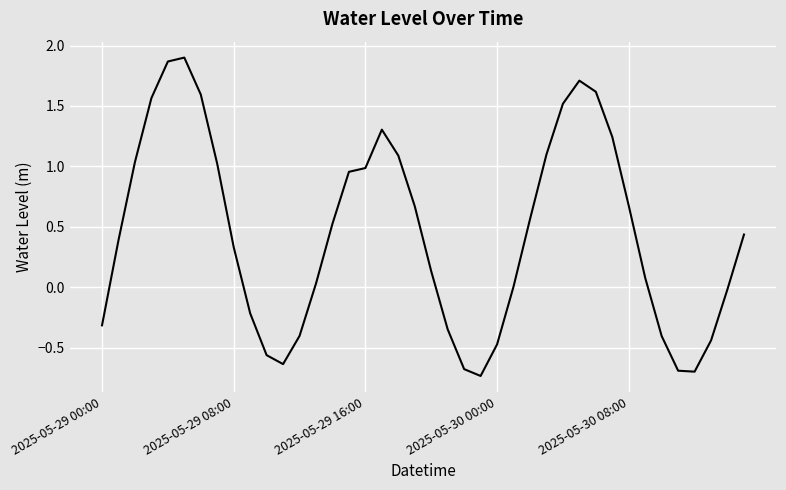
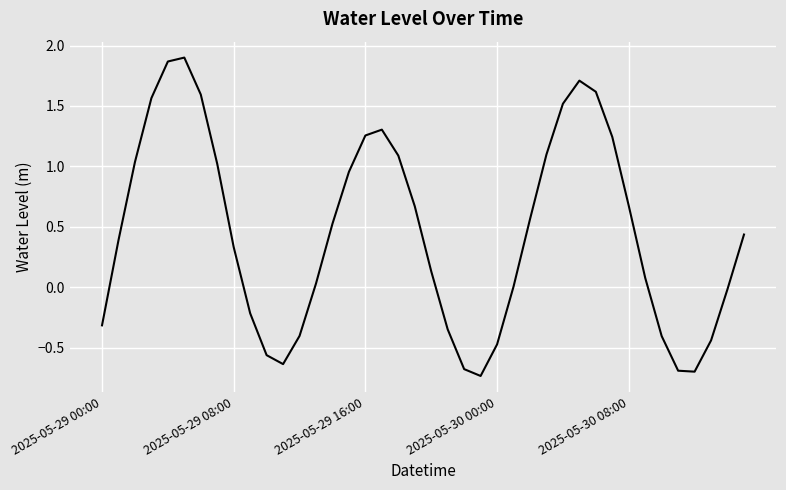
  {
    "2025-05-29 00:00": -0.32,
    "2025-05-29 08:00": 0.33,
-   "2025-05-29 16:00": 0.99,
+   "2025-05-29 16:00": 1.26,
    "2025-05-30 00:00": -0.47,
    "2025-05-30 08:00": 0.67
  }
